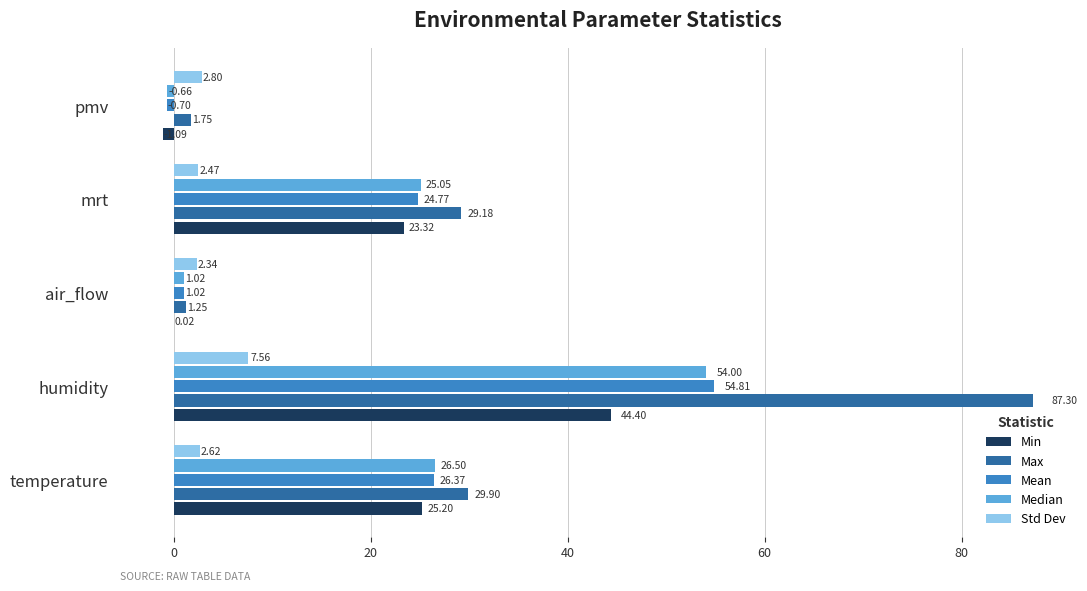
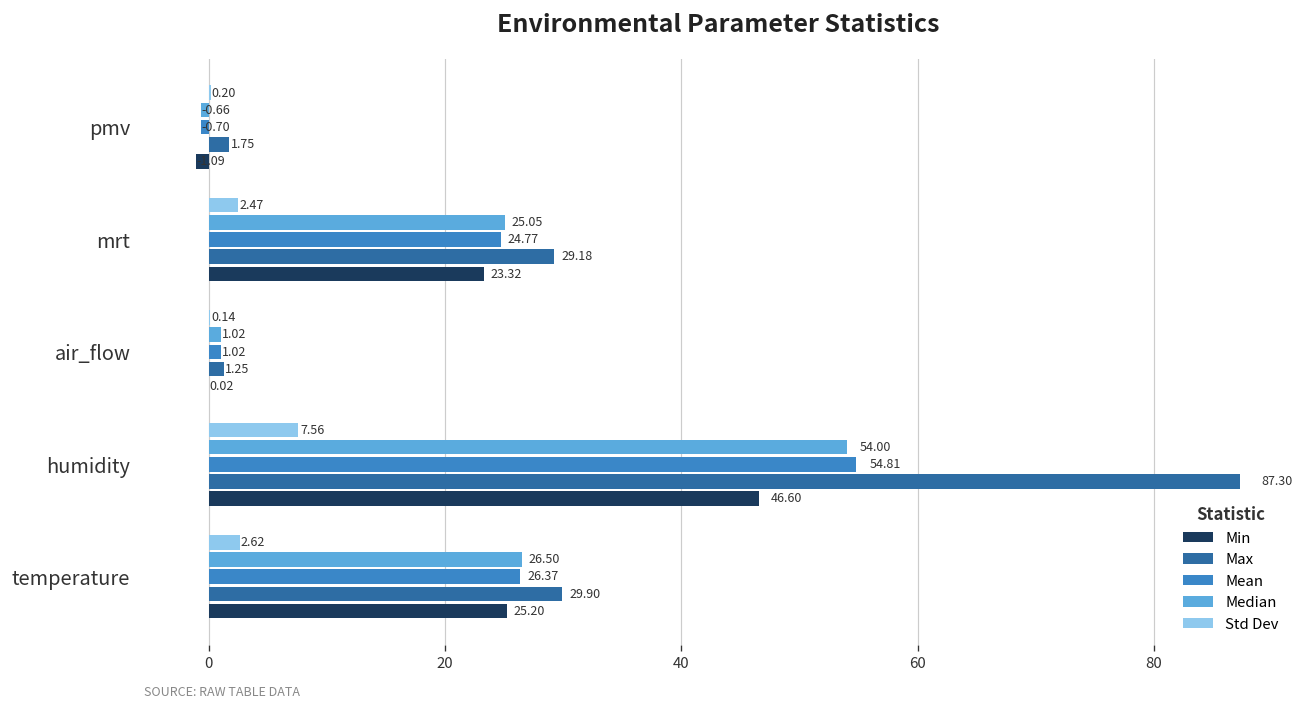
  {
    "Min": {
      "pmv": -1.09,
      "mrt": 23.32,
      "air_flow": 0.02,
-     "humidity": 44.40,
+     "humidity": 46.60,
      "temperature": 25.20
    },
    "Std Dev": {
-     "pmv": 2.80,
+     "pmv": 0.20,
      "mrt": 2.47,
-     "air_flow": 2.34,
+     "air_flow": 0.14,
      "humidity": 7.56,
      "temperature": 2.62
    }
  }
